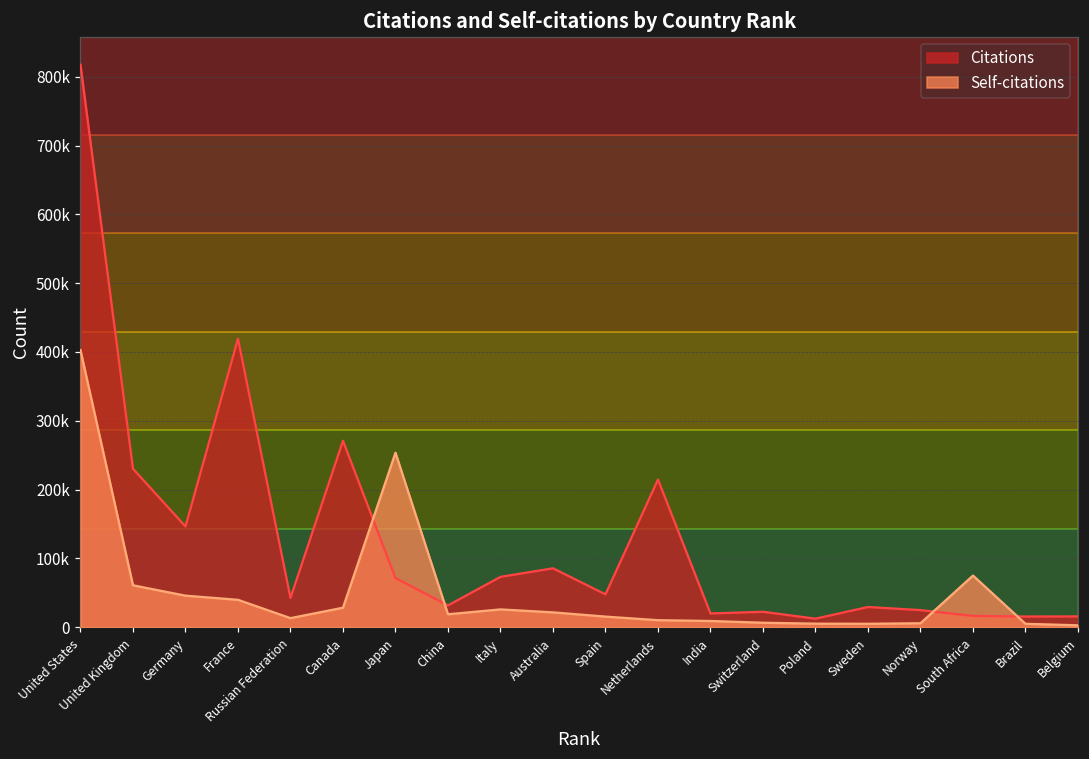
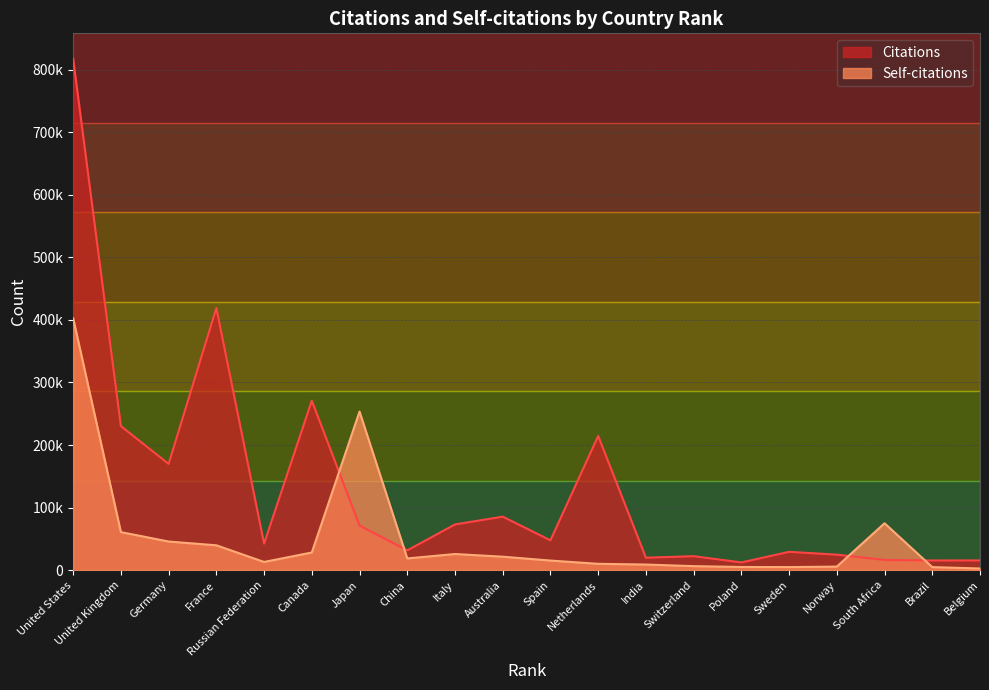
  {
    "Citations": {
      "United States": 820000,
      "United Kingdom": 230000,
-     "Germany": 150000,
+     "Germany": 170000,
      "France": 420000,
      "Russian Federation": 40000,
      "Canada": 270000,
      "Japan": 70000,
      "China": 30000,
      "Italy": 70000,
      "Australia": 90000,
      "Spain": 50000,
      "Netherlands": 210000,
      "India": 20000,
      "Switzerland": 20000,
      "Poland": 10000,
      "Sweden": 30000,
      "Norway": 20000,
      "South Africa": 20000,
      "Brazil": 20000,
      "Belgium": 20000
    },
    "Self-citations": {
      "United States": 400000,
      "United Kingdom": 60000,
      "Germany": 50000,
      "France": 40000,
      "Russian Federation": 10000,
      "Canada": 30000,
      "Japan": 250000,
      "China": 20000,
      "Italy": 30000,
      "Australia": 20000,
      "Spain": 20000,
      "Netherlands": 10000,
      "India": 10000,
      "Switzerland": 10000,
      "Poland": 10000,
      "Sweden": 0,
      "Norway": 10000,
      "South Africa": 70000,
      "Brazil": 0,
      "Belgium": 0
    }
  }
